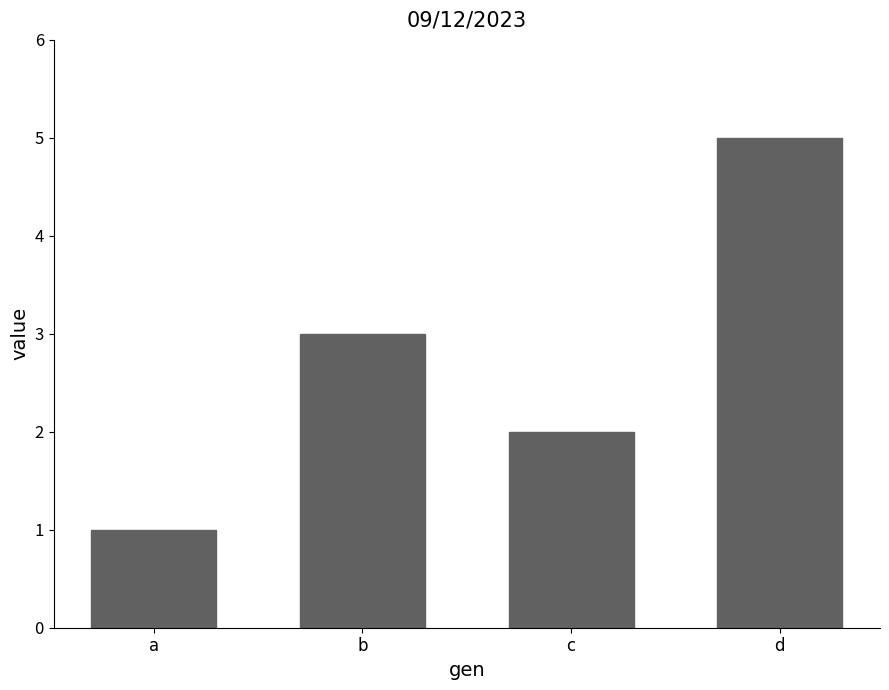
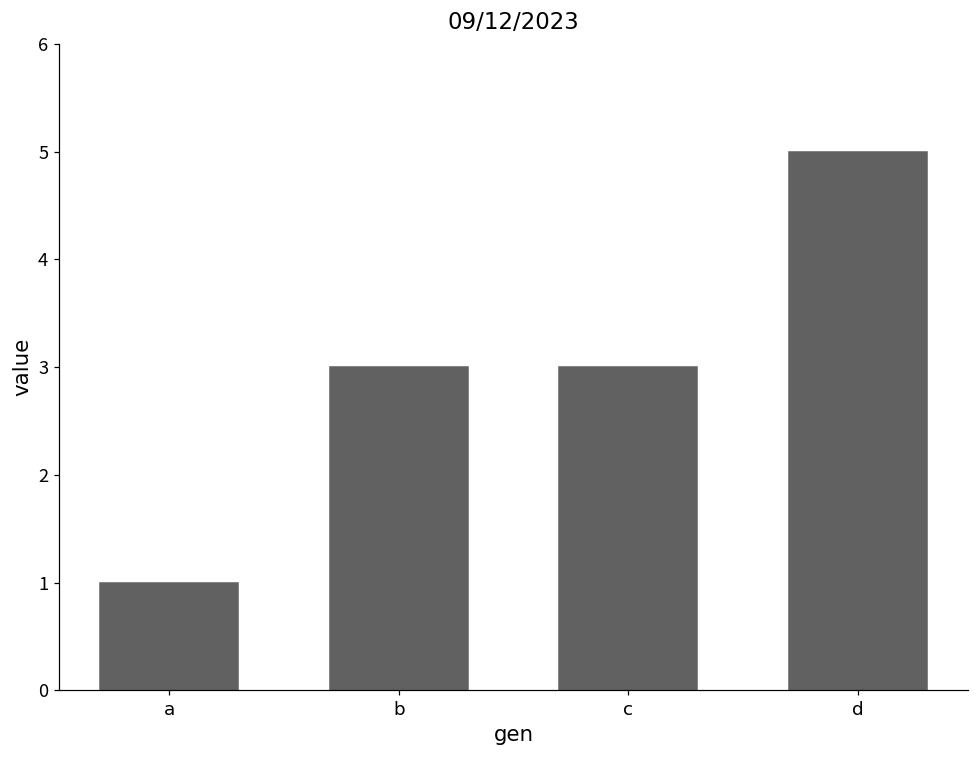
  {
    "a": 1,
    "b": 3,
-   "c": 2,
+   "c": 3,
    "d": 5
  }
